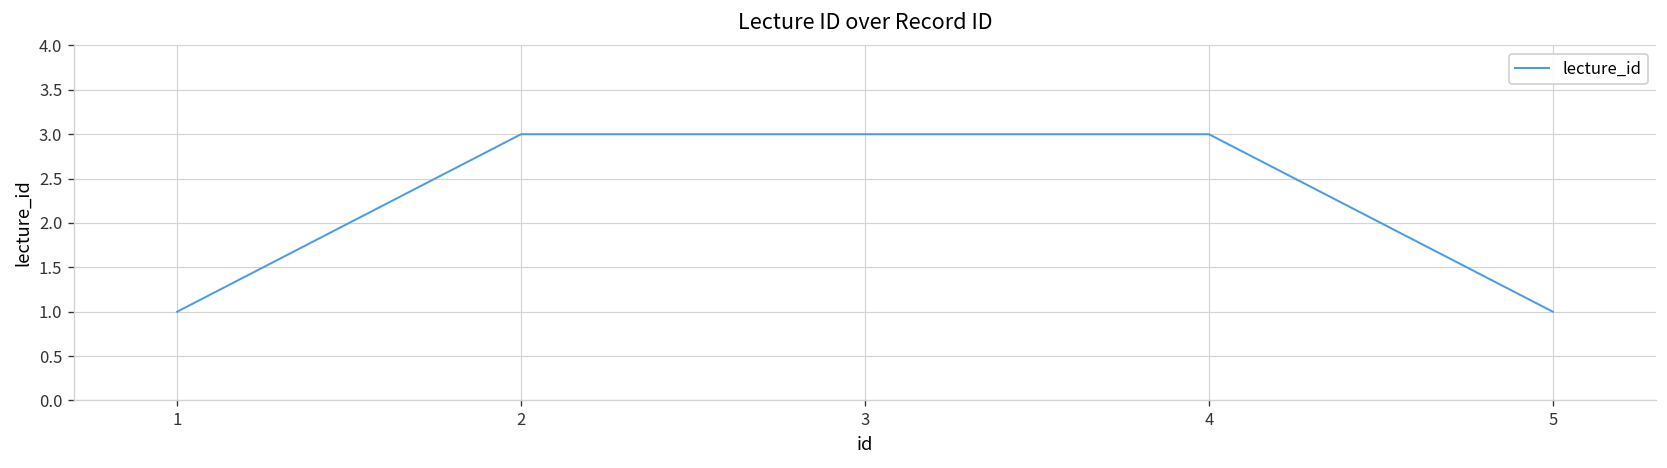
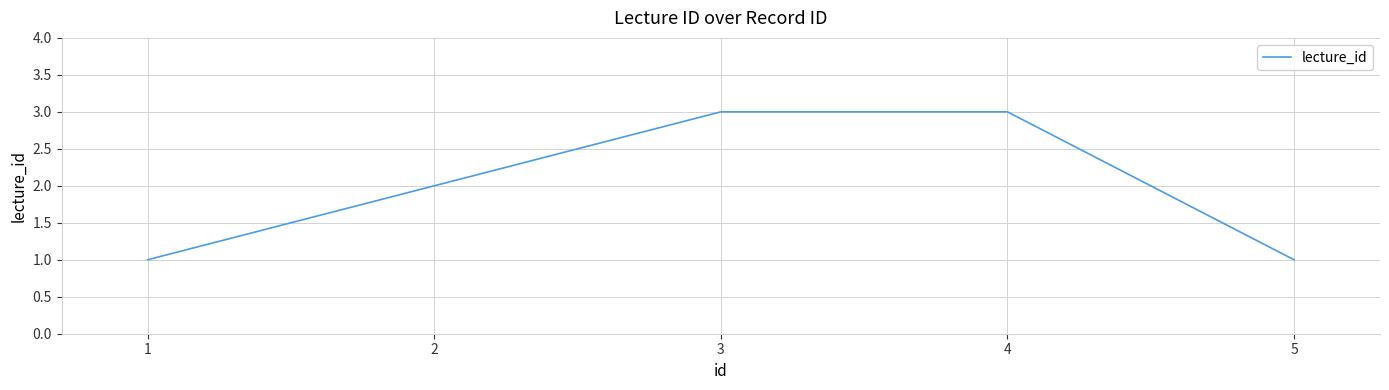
  {
    "1": 1,
-   "2": 3,
+   "2": 2,
    "3": 3,
    "4": 3,
    "5": 1
  }
